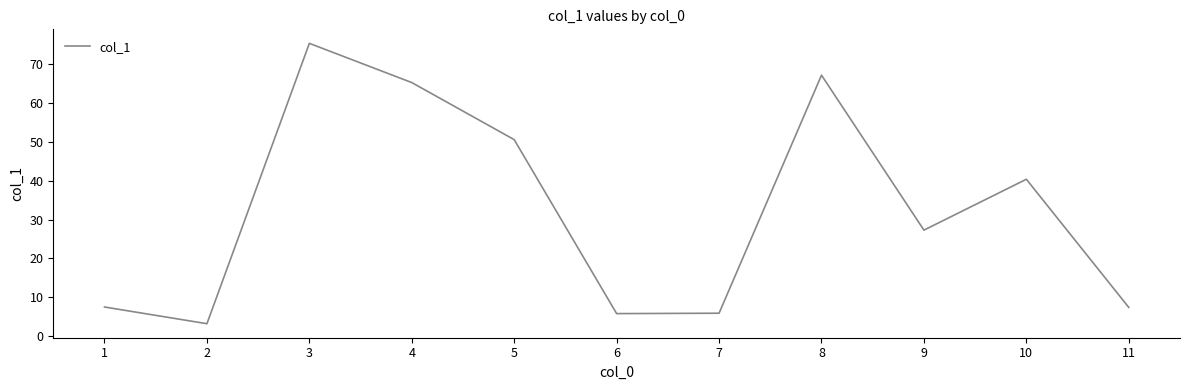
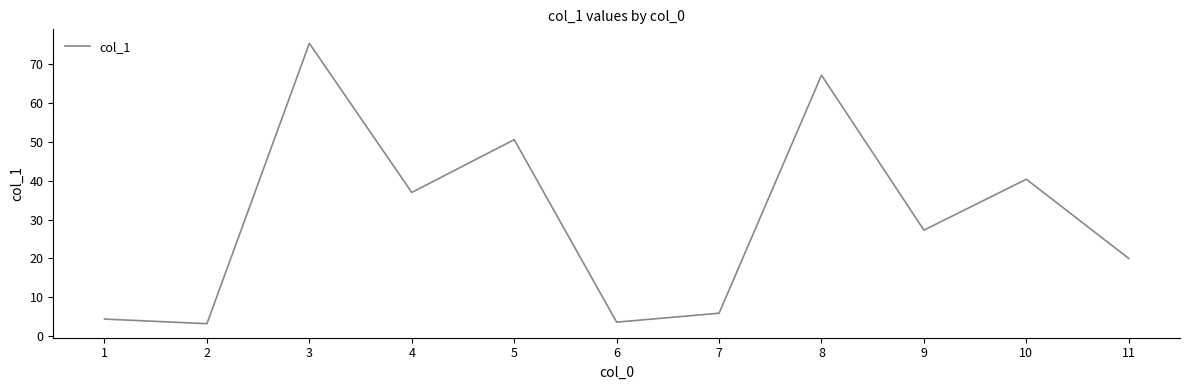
  {
-   "1": 8,
+   "1": 4,
    "2": 3,
    "3": 75,
-   "4": 65,
+   "4": 37,
    "5": 51,
-   "6": 6,
+   "6": 4,
    "7": 6,
    "8": 67,
    "9": 27,
    "10": 40,
-   "11": 7
+   "11": 20
  }
